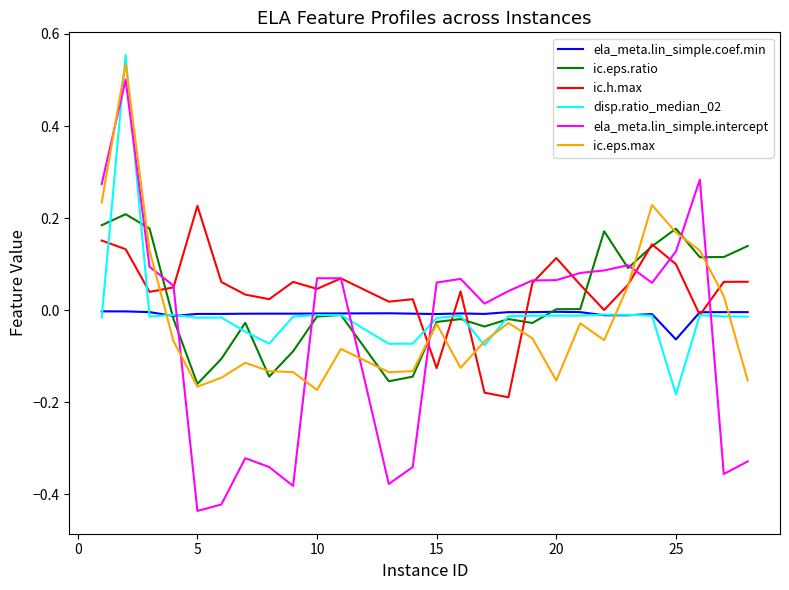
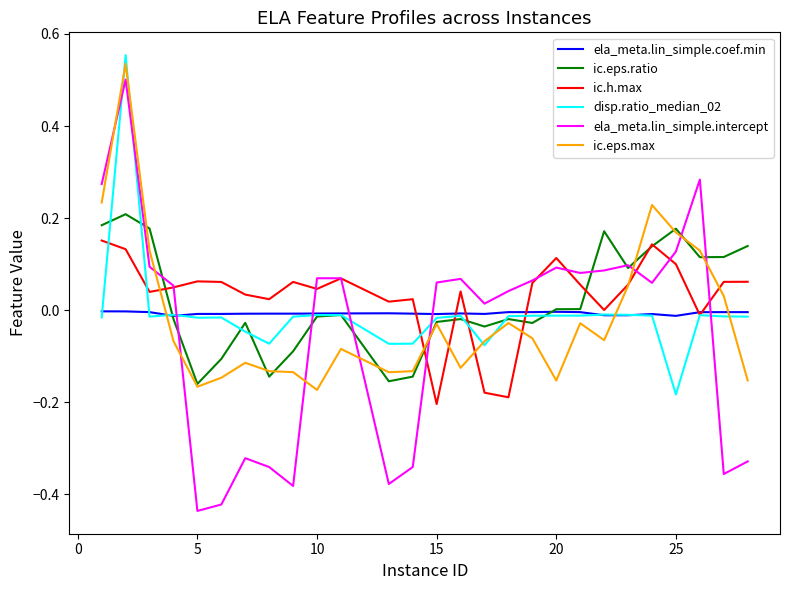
  {
    "ela_meta.lin_simple.coef.min": {
      "5": -0.01,
      "15": -0.01,
      "20": 0.00,
-     "25": -0.06
+     "25": -0.01
    },
    "ic.eps.ratio": {
      "5": -0.16,
      "20": 0.00,
      "25": 0.18
    },
    "ic.h.max": {
-     "5": 0.23,
+     "5": 0.06,
      "10": 0.05,
-     "15": -0.13,
+     "15": -0.20,
      "20": 0.11,
      "25": 0.10
    },
    "disp.ratio_median_02": {
      "5": -0.02,
      "15": -0.02,
      "20": -0.01,
      "25": -0.18
    },
    "ela_meta.lin_simple.intercept": {
      "5": -0.44,
      "10": 0.07,
      "15": 0.06,
-     "20": 0.06,
+     "20": 0.09,
      "25": 0.13
    },
    "ic.eps.max": {
      "5": -0.17,
      "10": -0.17,
      "20": -0.15,
      "25": 0.17
    }
  }
